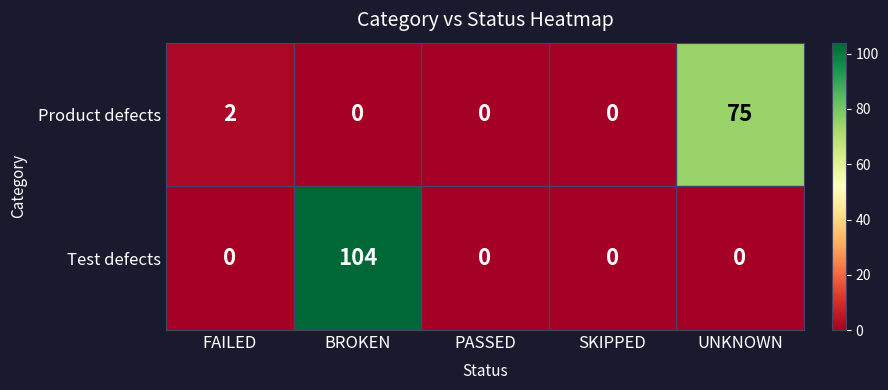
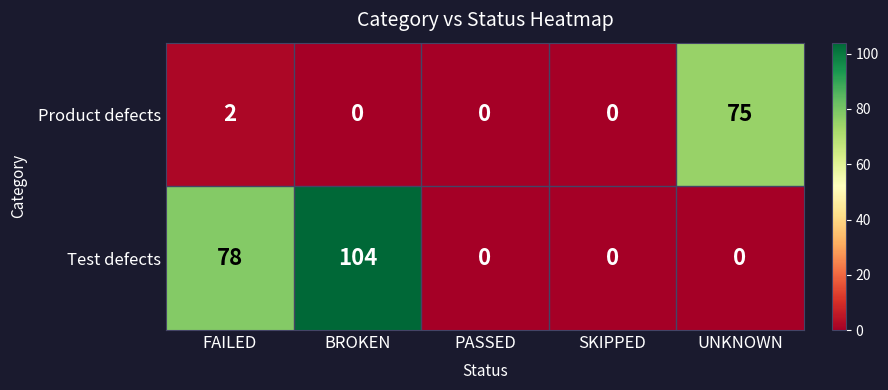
  {
    "Product defects": {
      "FAILED": 2,
      "BROKEN": 0,
      "PASSED": 0,
      "SKIPPED": 0,
      "UNKNOWN": 75
    },
    "Test defects": {
-     "FAILED": 0,
+     "FAILED": 78,
      "BROKEN": 104,
      "PASSED": 0,
      "SKIPPED": 0,
      "UNKNOWN": 0
    }
  }
